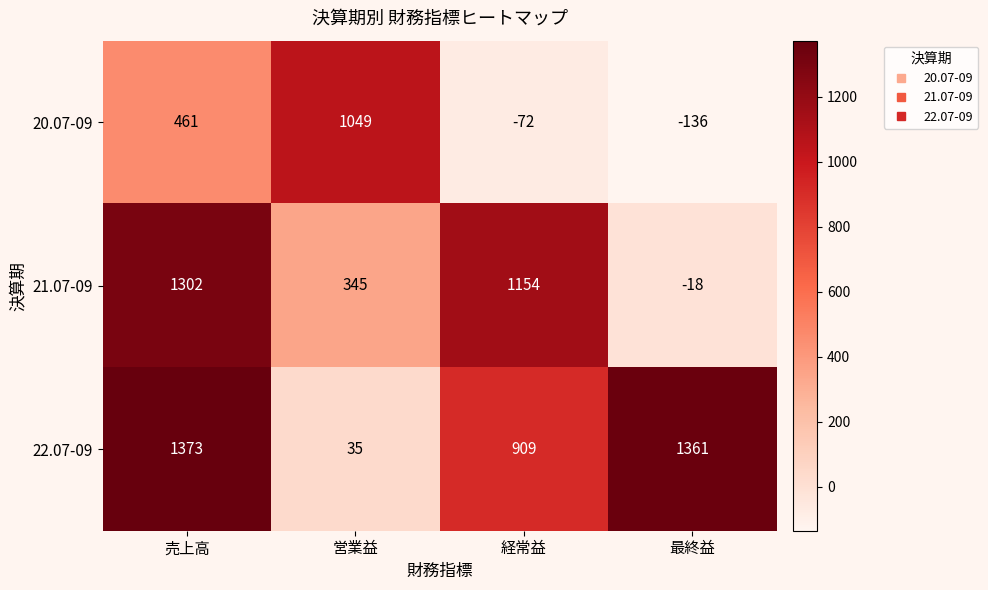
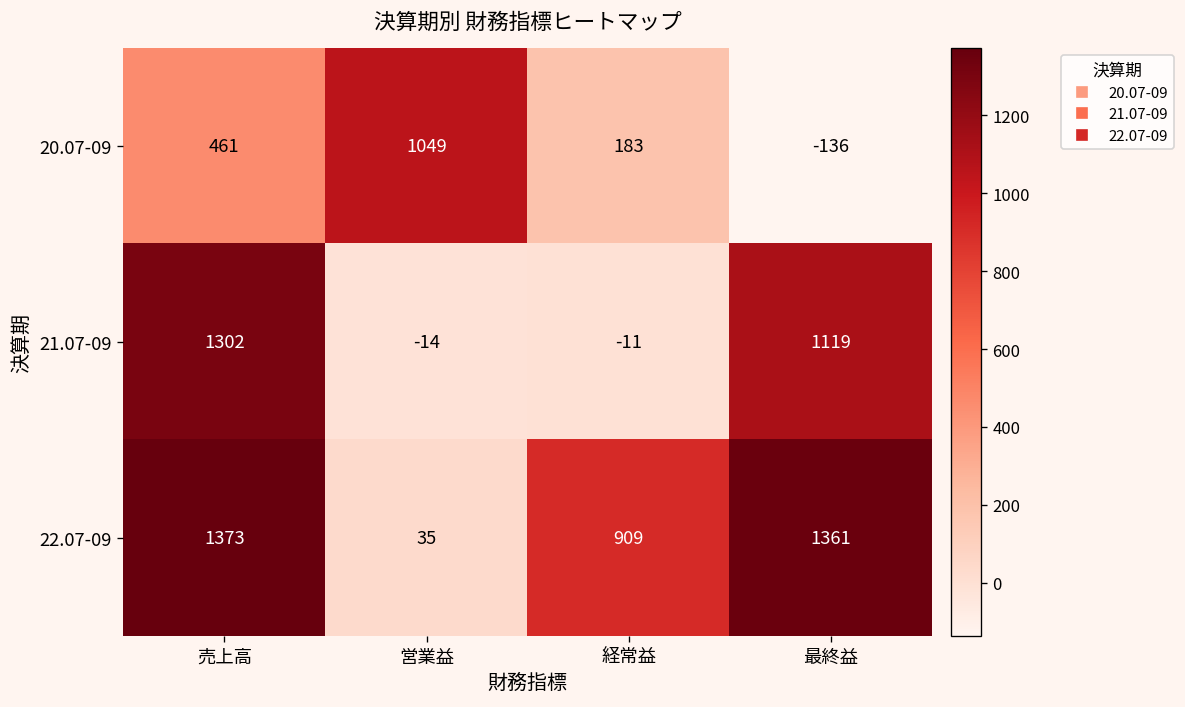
  {
    "20.07-09": {
      "売上高": 461,
      "営業益": 1049,
-     "経常益": -72,
+     "経常益": 183,
      "最終益": -136
    },
    "21.07-09": {
      "売上高": 1302,
-     "営業益": 345,
-     "経常益": 1154,
-     "最終益": -18
+     "営業益": -14,
+     "経常益": -11,
+     "最終益": 1119
    },
    "22.07-09": {
      "売上高": 1373,
      "営業益": 35,
      "経常益": 909,
      "最終益": 1361
    }
  }
